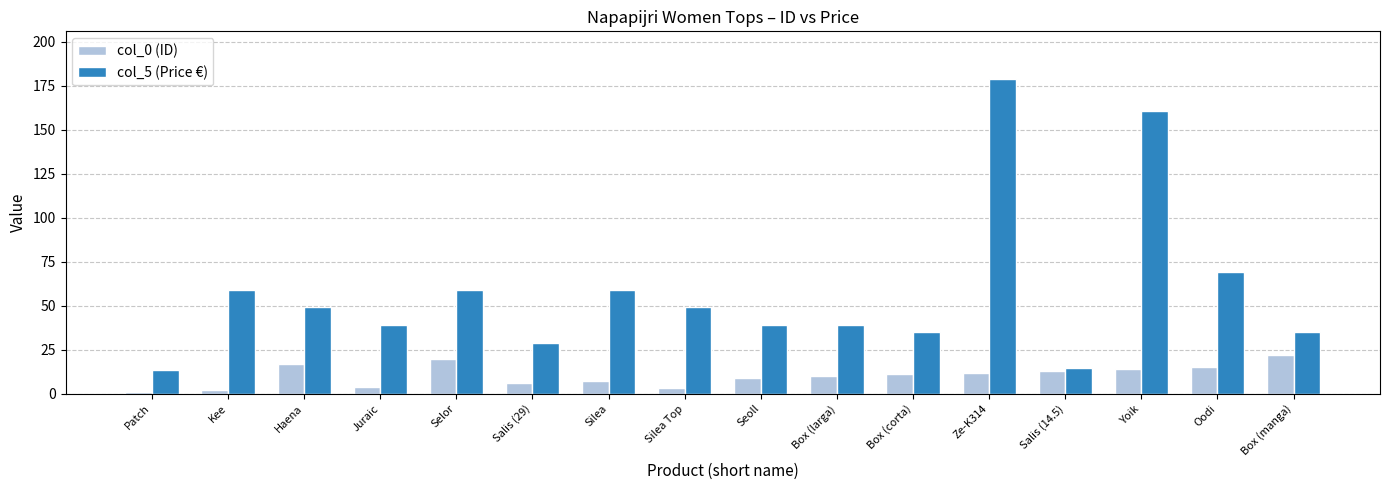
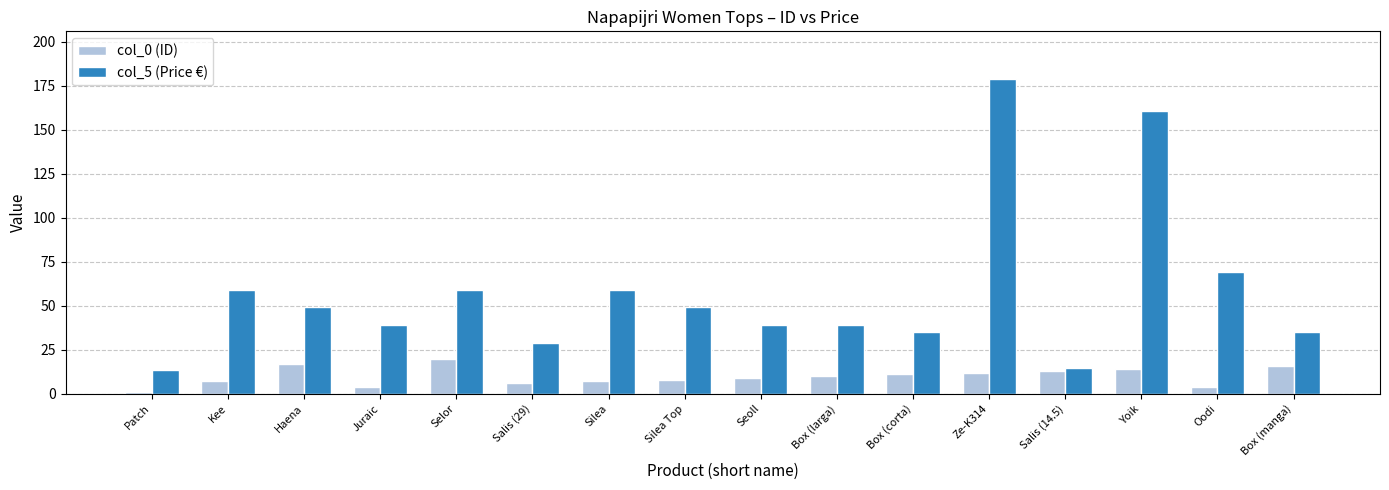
  {
    "col_0 (ID)": {
-     "Kee": 2,
+     "Kee": 7,
      "Haena": 17,
      "Juraic": 4,
      "Selor": 20,
      "Salis (29)": 6,
      "Silea": 7,
-     "Silea Top": 3,
+     "Silea Top": 8,
      "Seoll": 9,
      "Box (larga)": 10,
      "Box (corta)": 11,
      "Ze-K314": 12,
      "Salis (14.5)": 13,
      "Yoik": 14,
-     "Oodi": 15,
-     "Box (manga)": 22
+     "Oodi": 4,
+     "Box (manga)": 16
    },
    "col_5 (Price €)": {
      "Patch": 14,
      "Kee": 59,
      "Haena": 49,
      "Juraic": 39,
      "Selor": 59,
      "Salis (29)": 29,
      "Silea": 59,
      "Silea Top": 49,
      "Seoll": 39,
      "Box (larga)": 39,
      "Box (corta)": 35,
      "Ze-K314": 179,
      "Salis (14.5)": 15,
      "Yoik": 161,
      "Oodi": 69,
      "Box (manga)": 35
    }
  }
